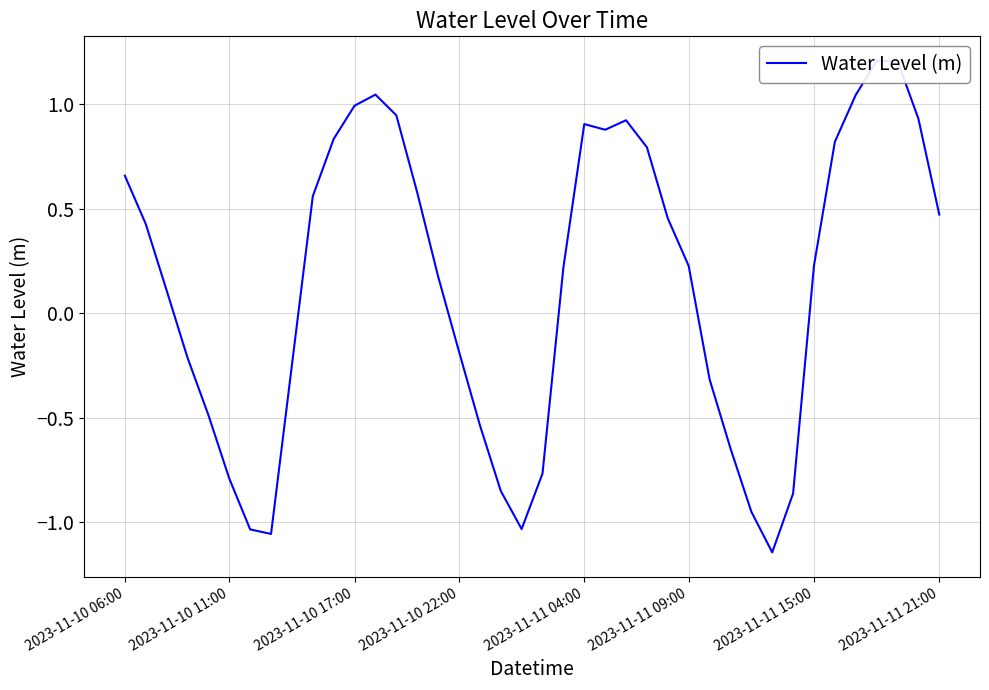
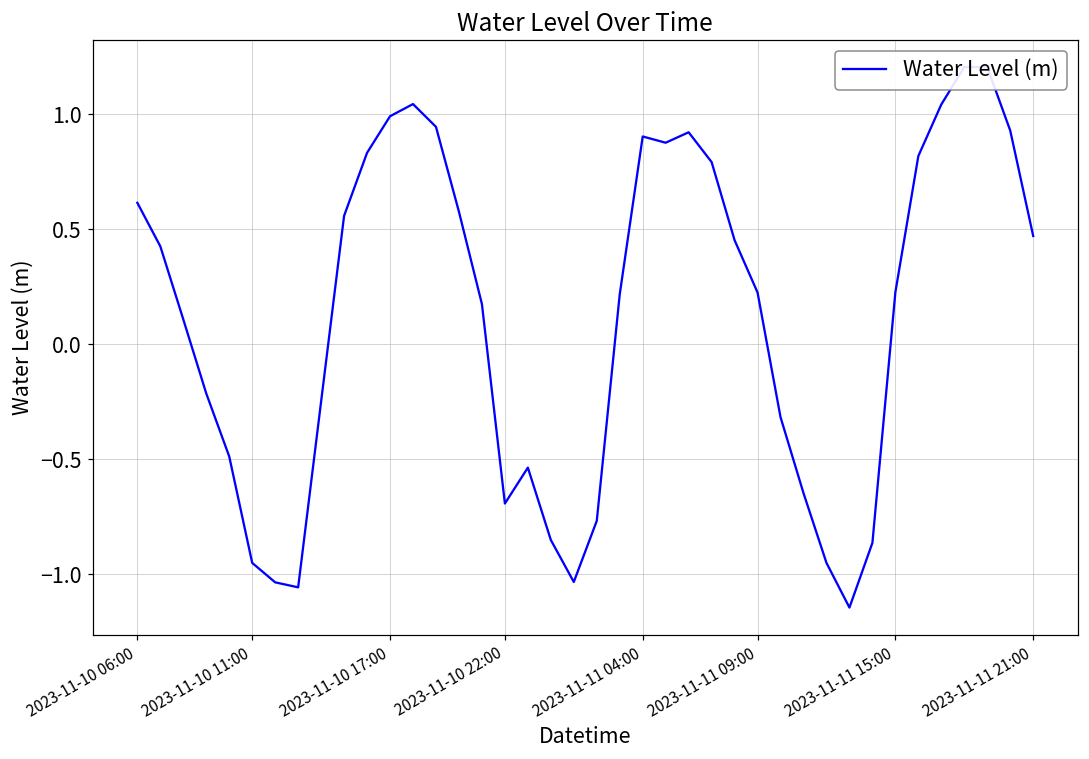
  {
-   "2023-11-10 06:00": 0.66,
-   "2023-11-10 11:00": -0.79,
+   "2023-11-10 06:00": 0.62,
+   "2023-11-10 11:00": -0.95,
    "2023-11-10 17:00": 0.99,
-   "2023-11-10 22:00": -0.18,
+   "2023-11-10 22:00": -0.69,
    "2023-11-11 04:00": 0.90,
    "2023-11-11 09:00": 0.23,
    "2023-11-11 15:00": 0.23,
    "2023-11-11 21:00": 0.47
  }
